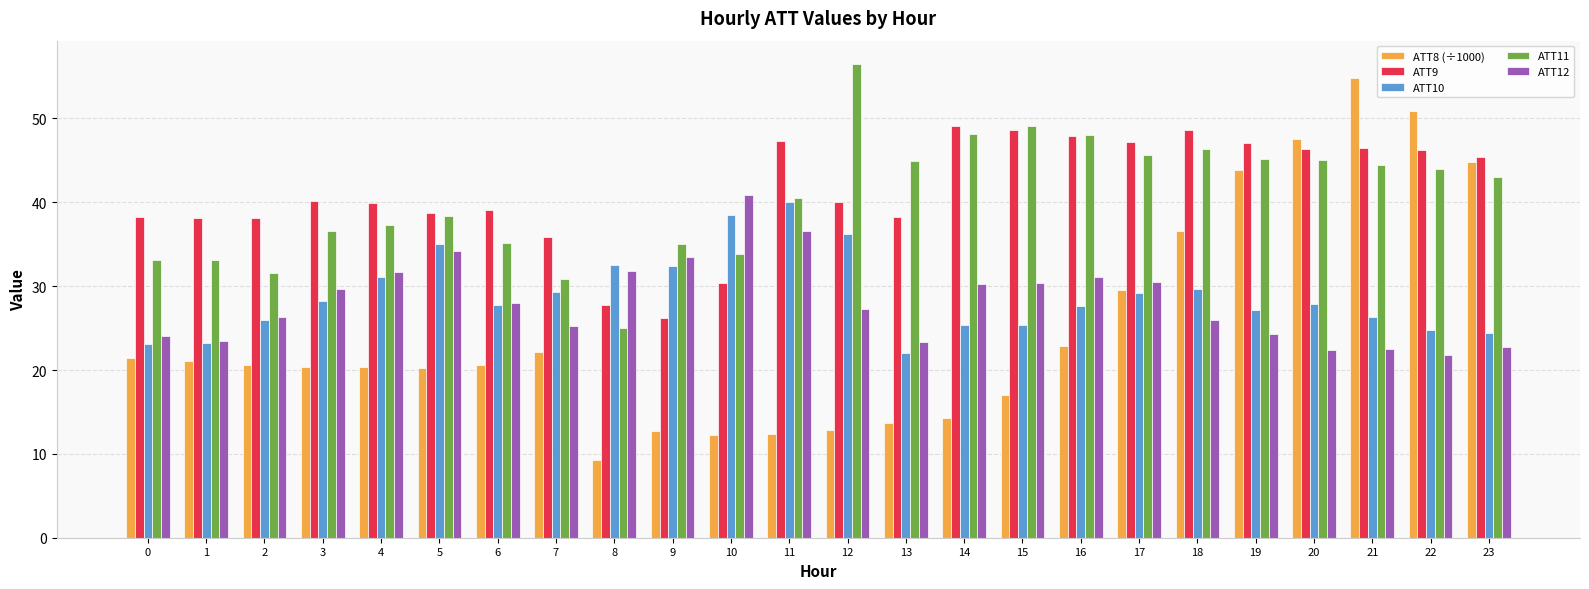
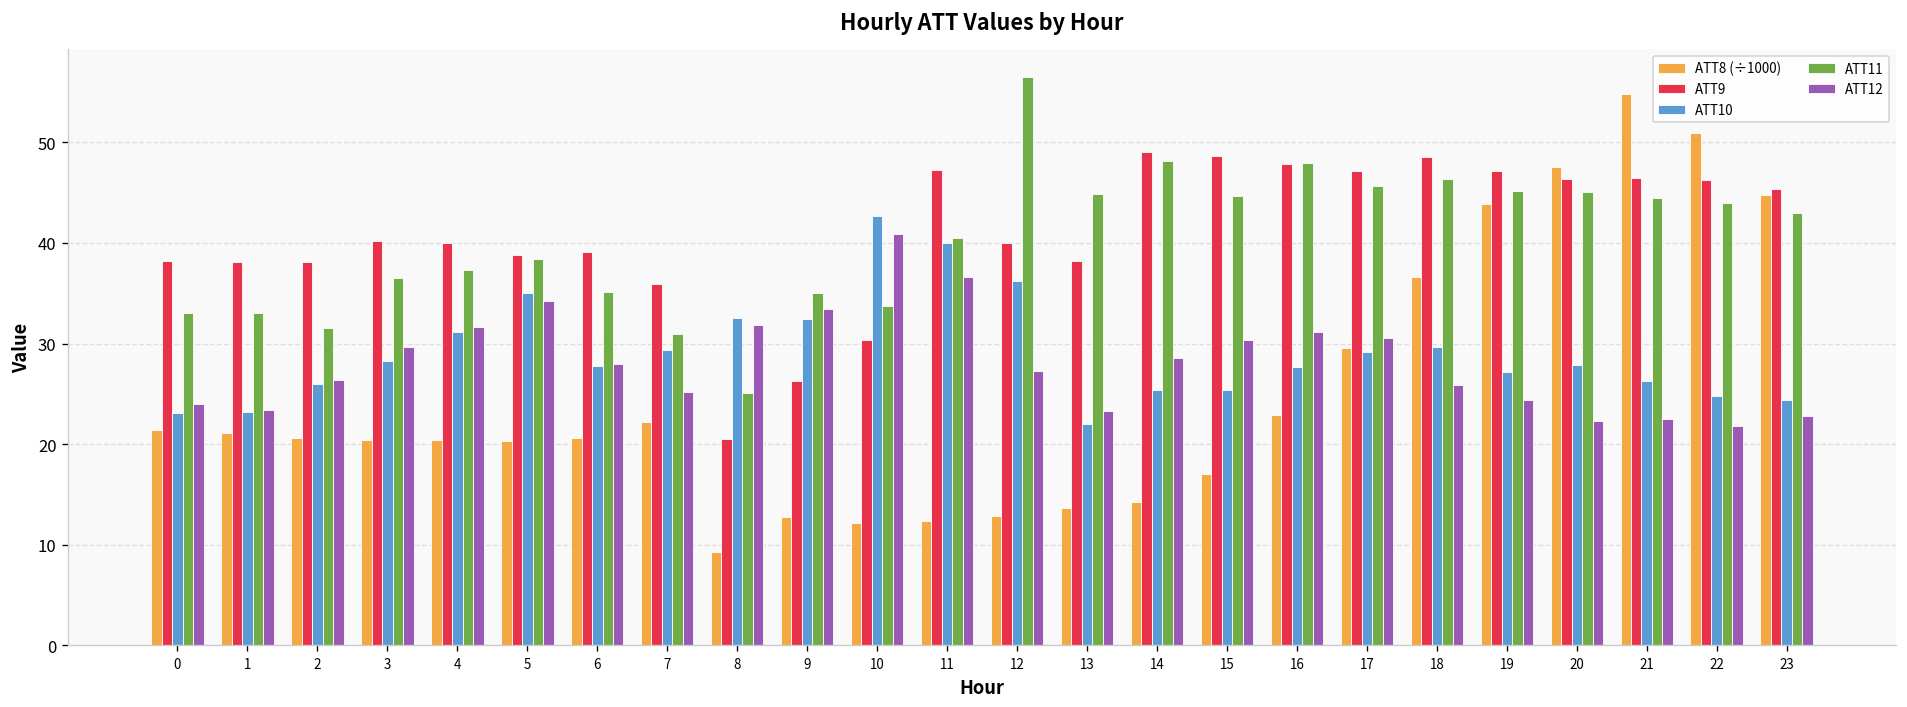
  {
    "ATT8 (÷1000)": {
      "0": 21,
      "1": 21,
      "2": 21,
      "3": 20,
      "4": 20,
      "5": 20,
      "6": 21,
      "7": 22,
      "8": 9,
      "9": 13,
      "10": 12,
      "11": 12,
      "12": 13,
      "13": 14,
      "14": 14,
      "15": 17,
      "16": 23,
      "17": 30,
      "18": 37,
      "19": 44,
      "20": 48,
      "21": 55,
      "22": 51,
      "23": 45
    },
    "ATT9": {
      "0": 38,
      "1": 38,
      "2": 38,
      "3": 40,
      "4": 40,
      "5": 39,
      "6": 39,
      "7": 36,
-     "8": 28,
+     "8": 21,
      "9": 26,
      "10": 30,
      "11": 47,
      "12": 40,
      "13": 38,
      "14": 49,
      "15": 49,
      "16": 48,
      "17": 47,
      "18": 49,
      "19": 47,
      "20": 46,
      "21": 47,
      "22": 46,
      "23": 45
    },
    "ATT10": {
      "0": 23,
      "1": 23,
      "2": 26,
      "3": 28,
      "4": 31,
      "5": 35,
      "6": 28,
      "7": 29,
      "8": 33,
      "9": 32,
-     "10": 38,
+     "10": 43,
      "11": 40,
      "12": 36,
      "13": 22,
      "14": 25,
      "15": 25,
      "16": 28,
      "17": 29,
      "18": 30,
      "19": 27,
      "20": 28,
      "21": 26,
      "22": 25,
      "23": 24
    },
    "ATT11": {
      "0": 33,
      "1": 33,
      "2": 32,
      "3": 37,
      "4": 37,
      "5": 38,
      "6": 35,
      "7": 31,
      "8": 25,
      "9": 35,
      "10": 34,
      "11": 40,
      "12": 56,
      "13": 45,
      "14": 48,
-     "15": 49,
+     "15": 45,
      "16": 48,
      "17": 46,
      "18": 46,
      "19": 45,
      "20": 45,
      "21": 44,
      "22": 44,
      "23": 43
    },
    "ATT12": {
      "0": 24,
      "1": 23,
      "2": 26,
      "3": 30,
      "4": 32,
      "5": 34,
      "6": 28,
      "7": 25,
      "8": 32,
      "9": 33,
      "10": 41,
      "11": 37,
      "12": 27,
      "13": 23,
-     "14": 30,
+     "14": 29,
      "15": 30,
      "16": 31,
      "17": 31,
      "18": 26,
      "19": 24,
      "20": 22,
      "21": 22,
      "22": 22,
      "23": 23
    }
  }
